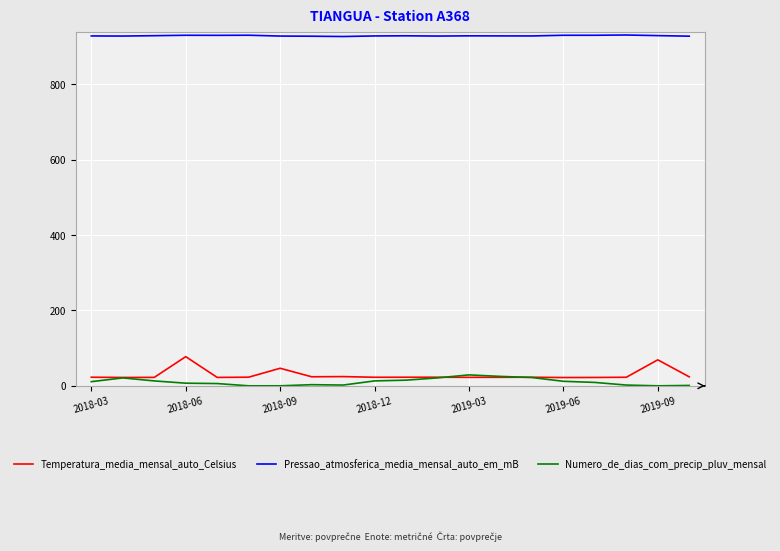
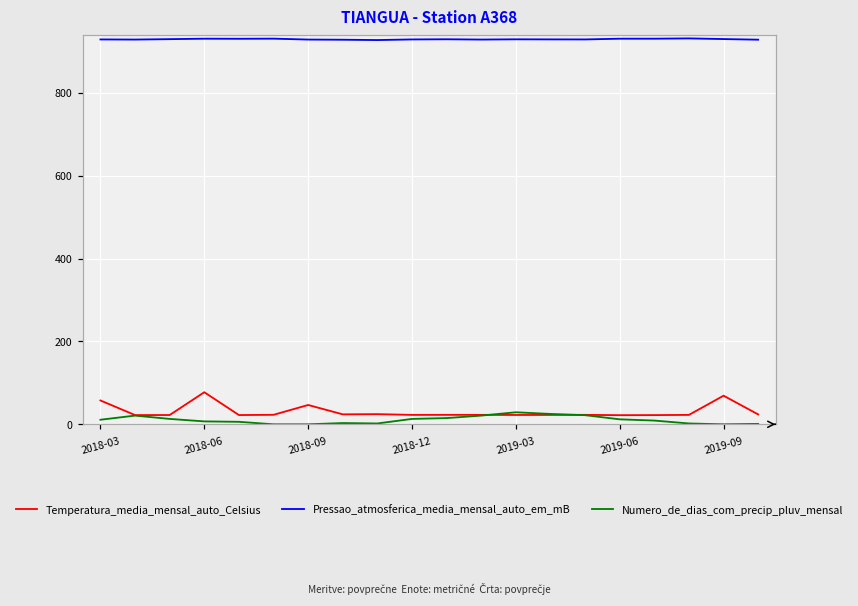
  {
    "Temperatura_media_mensal_auto_Celsius": {
-     "2018-03": 20,
+     "2018-03": 60,
      "2018-06": 80,
      "2018-09": 50,
      "2018-12": 20,
      "2019-06": 20,
      "2019-09": 70
    },
    "Pressao_atmosferica_media_mensal_auto_em_mB": {
      "2018-03": 930,
      "2018-06": 930,
      "2018-09": 930,
      "2018-12": 930,
      "2019-03": 930,
      "2019-06": 930,
      "2019-09": 930
    },
    "Numero_de_dias_com_precip_pluv_mensal": {
      "2018-03": 10,
      "2018-06": 10,
      "2018-09": 0,
      "2018-12": 10,
      "2019-06": 10,
      "2019-09": 0
    }
  }
